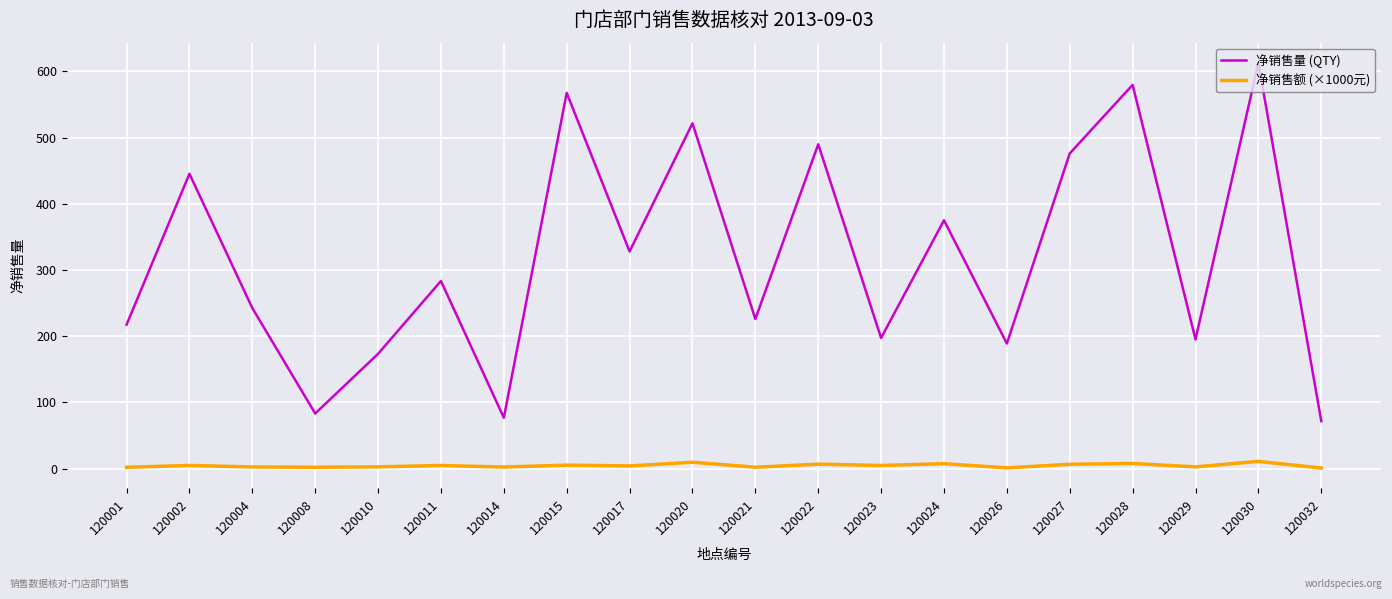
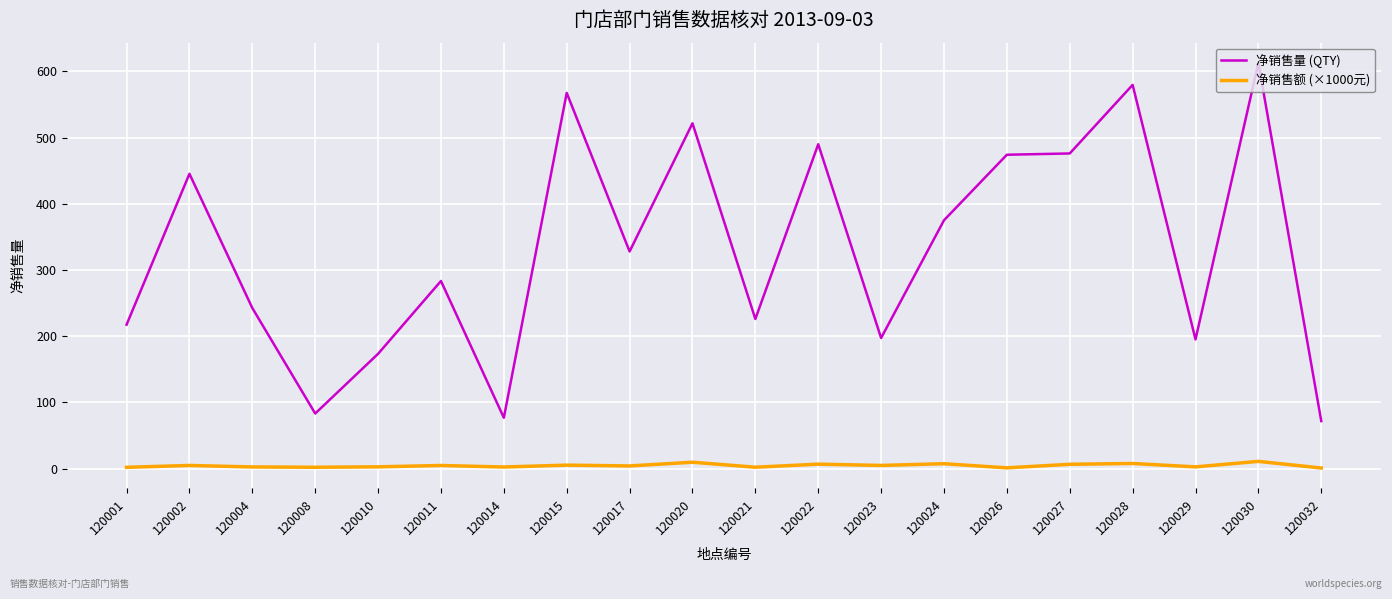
  {
    "净销售量 (QTY)": {
      "120001": 220,
      "120002": 450,
      "120004": 240,
      "120008": 80,
      "120010": 170,
      "120011": 280,
      "120014": 80,
      "120015": 570,
      "120017": 330,
      "120020": 520,
      "120021": 230,
      "120022": 490,
      "120023": 200,
      "120024": 380,
-     "120026": 190,
+     "120026": 470,
      "120027": 480,
      "120028": 580,
      "120029": 200,
      "120032": 70
    },
    "净销售额 (×1000元)": {
      "120001": 0,
      "120002": 0,
      "120004": 0,
      "120008": 0,
      "120010": 0,
      "120011": 0,
      "120014": 0,
      "120015": 10,
      "120017": 0,
      "120020": 10,
      "120021": 0,
      "120022": 10,
      "120023": 0,
      "120024": 10,
      "120026": 0,
      "120027": 10,
      "120028": 10,
      "120029": 0,
      "120030": 10,
      "120032": 0
    }
  }
